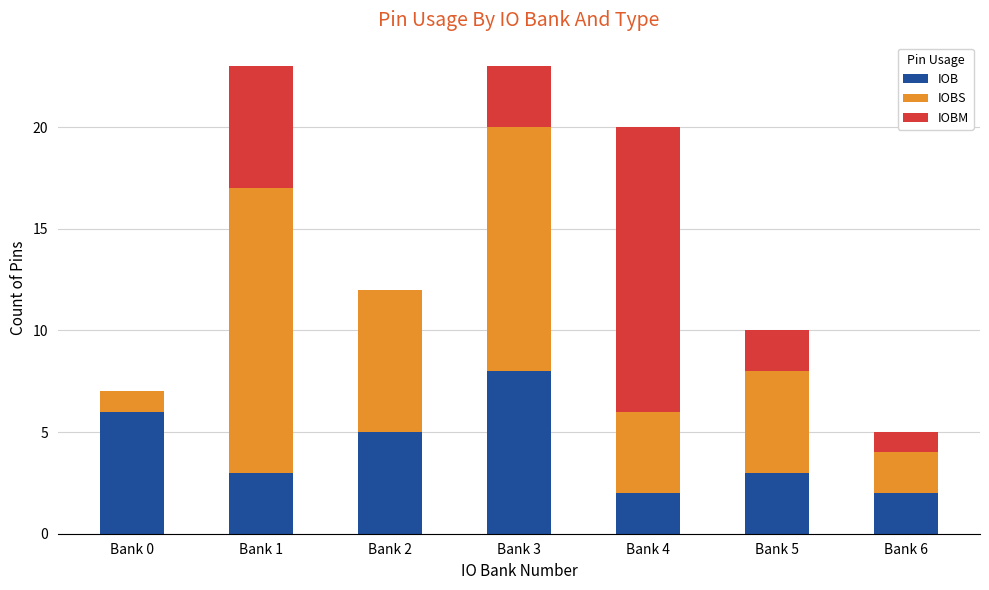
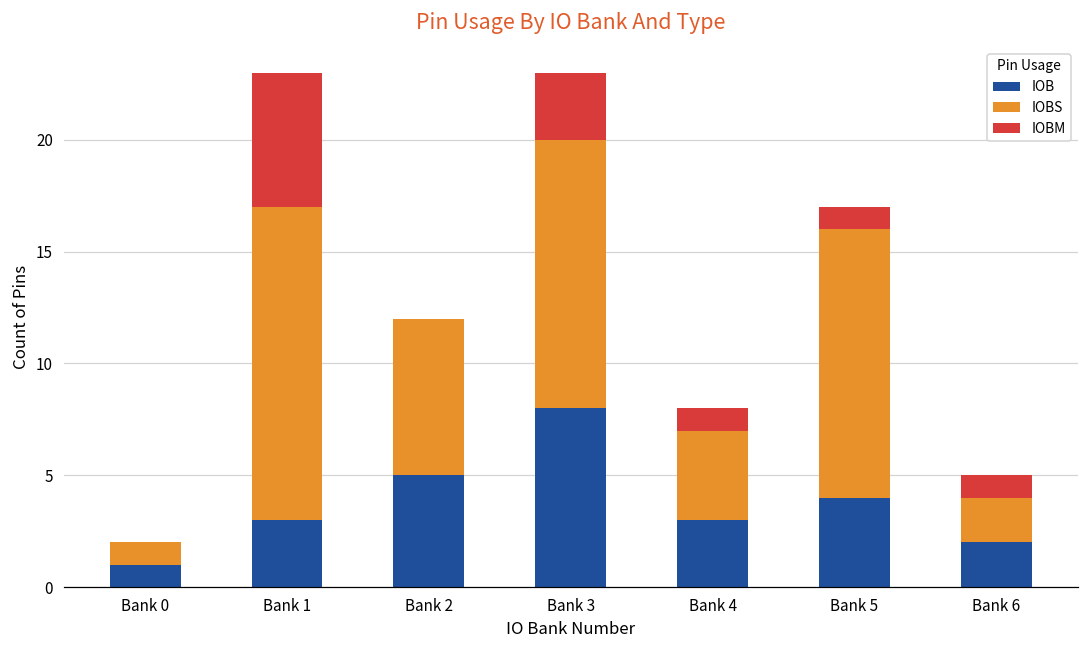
  {
    "IOB": {
-     "Bank 0": 6,
+     "Bank 0": 1,
      "Bank 1": 3,
      "Bank 2": 5,
      "Bank 3": 8,
-     "Bank 4": 2,
-     "Bank 5": 3,
+     "Bank 4": 3,
+     "Bank 5": 4,
      "Bank 6": 2
    },
    "IOBS": {
      "Bank 0": 1,
      "Bank 1": 14,
      "Bank 2": 7,
      "Bank 3": 12,
      "Bank 4": 4,
-     "Bank 5": 5,
+     "Bank 5": 12,
      "Bank 6": 2
    },
    "IOBM": {
      "Bank 0": 0,
      "Bank 1": 6,
      "Bank 2": 0,
      "Bank 3": 3,
-     "Bank 4": 14,
-     "Bank 5": 2,
+     "Bank 4": 1,
+     "Bank 5": 1,
      "Bank 6": 1
    }
  }
